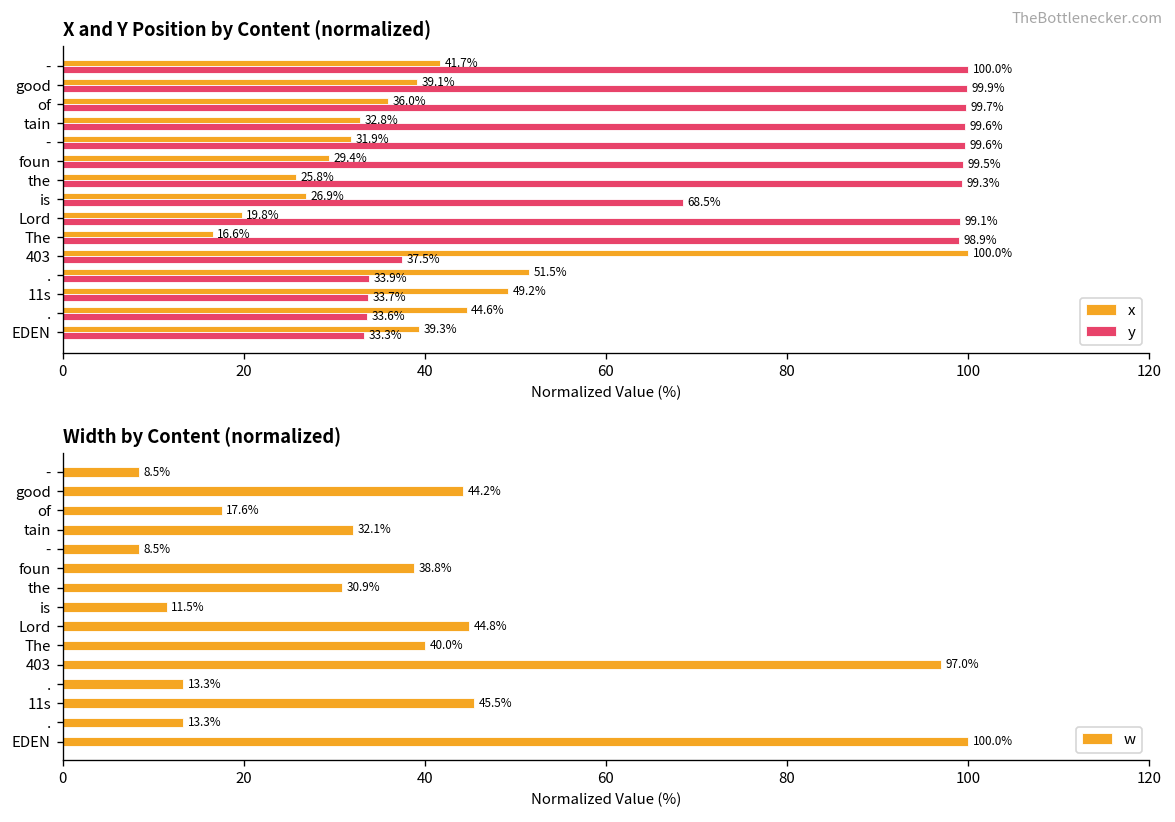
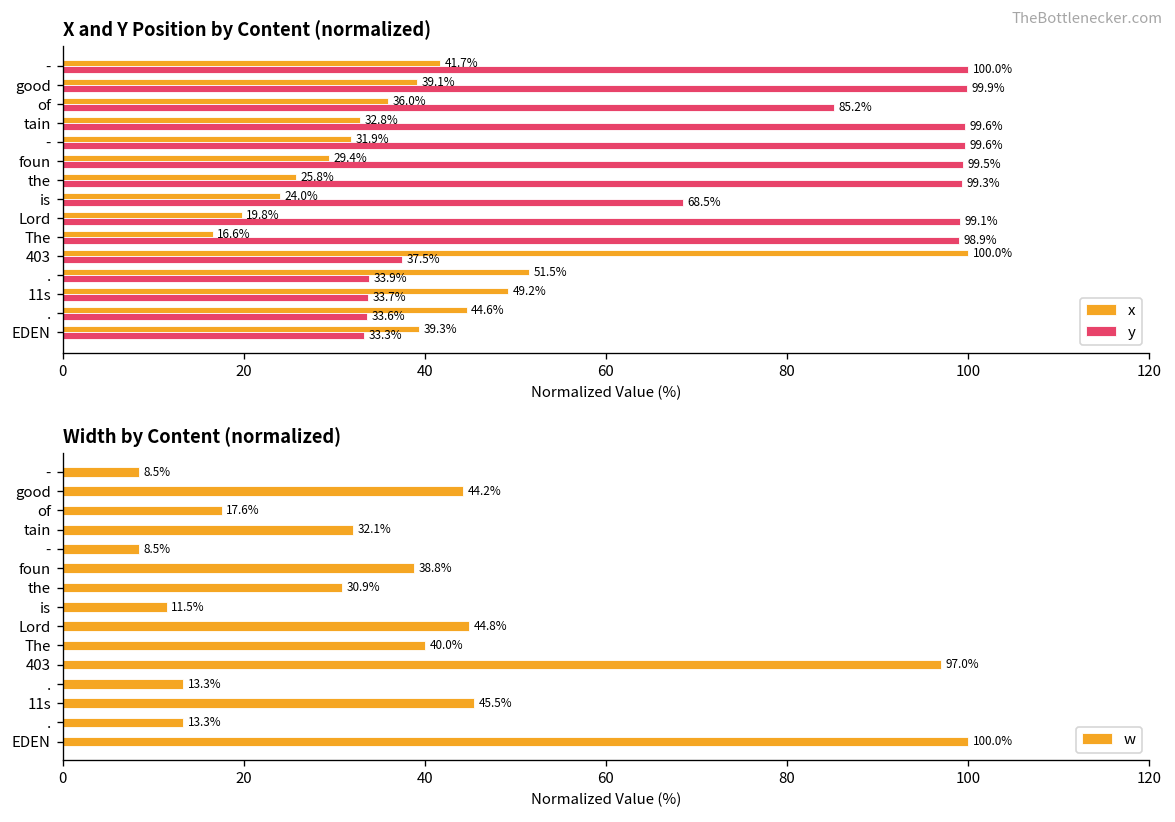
  {
    "X and Y Position by Content (normalized)": {
      "x": {
        "good": "39.1%",
        "of": "36.0%",
        "tain": "32.8%",
        "foun": "29.4%",
        "the": "25.8%",
-       "is": "26.9%",
+       "is": "24.0%",
        "Lord": "19.8%",
        "The": "16.6%",
        "403": "100.0%",
        "11s": "49.2%",
        "EDEN": "39.3%"
      },
      "y": {
        "good": "99.9%",
-       "of": "99.7%",
+       "of": "85.2%",
        "tain": "99.6%",
        "foun": "99.5%",
        "the": "99.3%",
        "is": "68.5%",
        "Lord": "99.1%",
        "The": "98.9%",
        "403": "37.5%",
        "11s": "33.7%",
        "EDEN": "33.3%"
      }
    },
    "Width by Content (normalized)": {
      "good": "44.2%",
      "of": "17.6%",
      "tain": "32.1%",
      "foun": "38.8%",
      "the": "30.9%",
      "is": "11.5%",
      "Lord": "44.8%",
      "The": "40.0%",
      "403": "97.0%",
      "11s": "45.5%",
      "EDEN": "100.0%"
    }
  }
